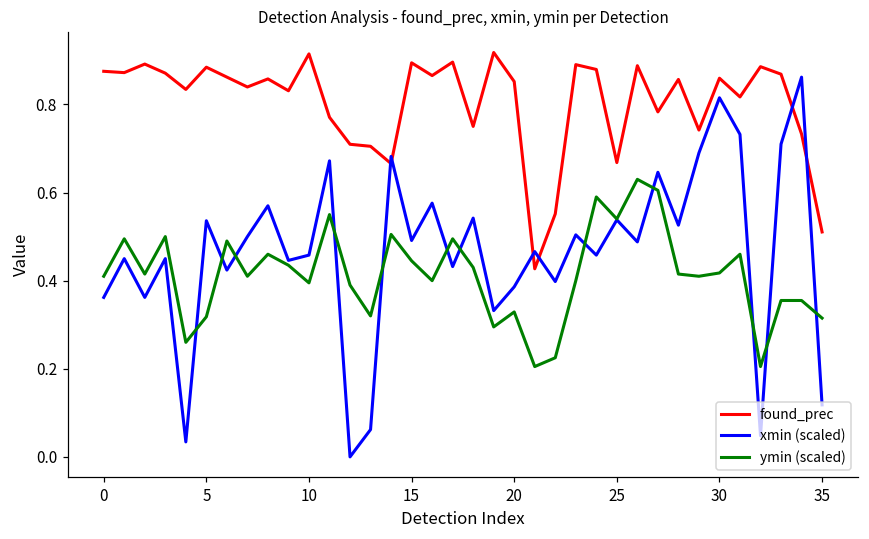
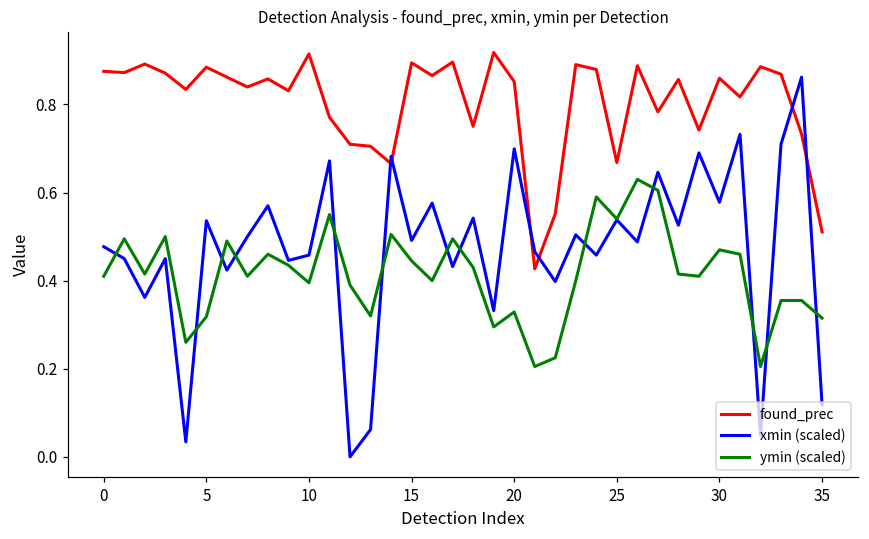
  {
    "found_prec": {
      "0": 0.88,
      "5": 0.88,
      "10": 0.91,
      "15": 0.89,
      "20": 0.85,
      "25": 0.67,
      "30": 0.86,
      "35": 0.51
    },
    "xmin (scaled)": {
-     "0": 0.36,
+     "0": 0.48,
      "5": 0.54,
      "10": 0.46,
      "15": 0.49,
-     "20": 0.39,
-     "30": 0.82
+     "20": 0.70,
+     "30": 0.58
    },
    "ymin (scaled)": {
      "0": 0.41,
      "5": 0.32,
      "10": 0.40,
      "15": 0.45,
      "20": 0.33,
-     "30": 0.42,
+     "30": 0.47,
      "35": 0.32
    }
  }
